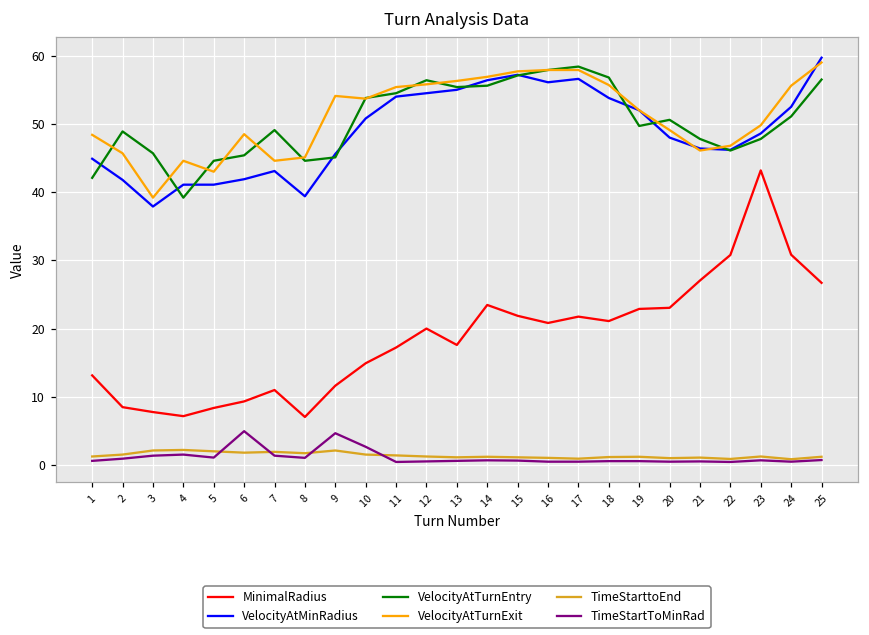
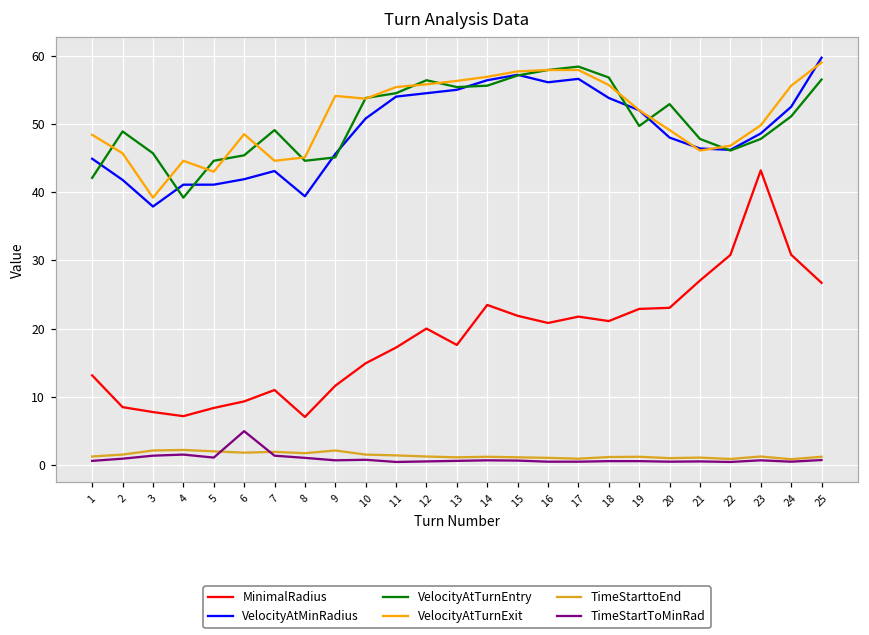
  {
    "MinimalRadius": {
      "1": 13,
      "2": 9,
      "3": 8,
      "4": 7,
      "5": 8,
      "6": 9,
      "7": 11,
      "8": 7,
      "9": 12,
      "10": 15,
      "11": 17,
      "12": 20,
      "13": 18,
      "14": 23,
      "15": 22,
      "16": 21,
      "17": 22,
      "18": 21,
      "19": 23,
      "20": 23,
      "21": 27,
      "22": 31,
      "23": 43,
      "24": 31,
      "25": 27
    },
    "VelocityAtMinRadius": {
      "1": 45,
      "2": 42,
      "3": 38,
      "4": 41,
      "5": 41,
      "6": 42,
      "7": 43,
      "8": 39,
      "9": 46,
      "10": 51,
      "11": 54,
      "12": 55,
      "14": 56,
      "16": 56,
      "17": 57,
      "18": 54,
      "20": 48,
      "23": 49,
      "24": 53,
      "25": 60
    },
    "VelocityAtTurnEntry": {
      "1": 42,
      "2": 49,
      "3": 46,
      "4": 39,
      "5": 45,
      "6": 45,
      "7": 49,
      "8": 45,
      "9": 45,
      "11": 55,
      "12": 56,
      "14": 56,
      "17": 58,
      "18": 57,
      "19": 50,
-     "20": 51,
+     "20": 53,
      "21": 48,
      "23": 48,
      "24": 51,
      "25": 57
    },
    "TimeStartToMinRad": {
      "1": 1,
      "2": 1,
      "3": 1,
      "4": 2,
      "5": 1,
      "6": 5,
      "7": 1,
      "8": 1,
-     "9": 5,
-     "10": 3,
+     "9": 1,
+     "10": 1,
      "11": 0,
      "12": 1,
      "13": 1,
      "14": 1,
      "15": 1,
      "16": 1,
      "17": 1,
      "18": 1,
      "19": 1,
      "20": 1,
      "21": 1,
      "22": 0,
      "23": 1,
      "25": 1
    }
  }
